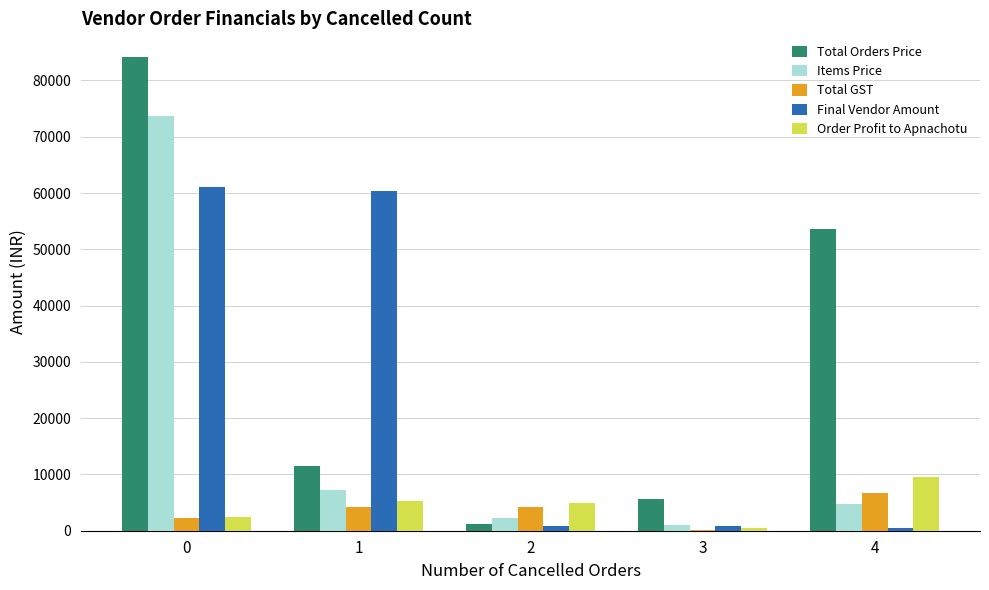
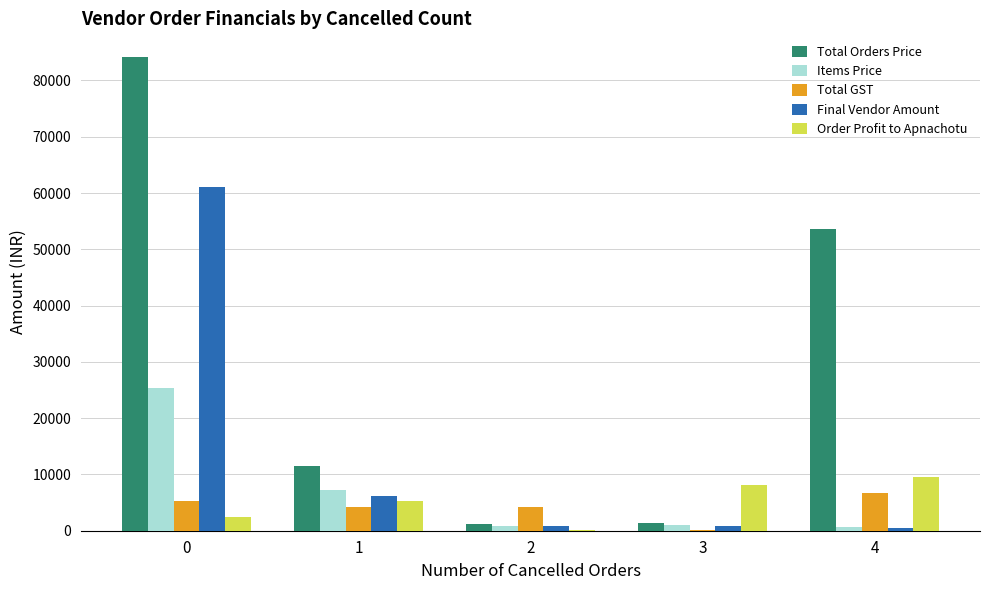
  {
    "Total Orders Price": {
      "0": 84000,
      "1": 12000,
      "2": 1000,
-     "3": 6000,
+     "3": 1000,
      "4": 54000
    },
    "Items Price": {
-     "0": 74000,
+     "0": 25000,
      "1": 7000,
-     "2": 2000,
+     "2": 1000,
      "3": 1000,
-     "4": 5000
+     "4": 1000
    },
    "Total GST": {
-     "0": 2000,
+     "0": 5000,
      "1": 4000,
      "2": 4000,
      "4": 7000
    },
    "Final Vendor Amount": {
      "0": 61000,
-     "1": 60000,
+     "1": 6000,
      "2": 1000,
      "3": 1000,
      "4": 1000
    },
    "Order Profit to Apnachotu": {
      "0": 2000,
      "1": 5000,
-     "2": 5000,
-     "3": 1000,
+     "2": 0,
+     "3": 8000,
      "4": 10000
    }
  }
